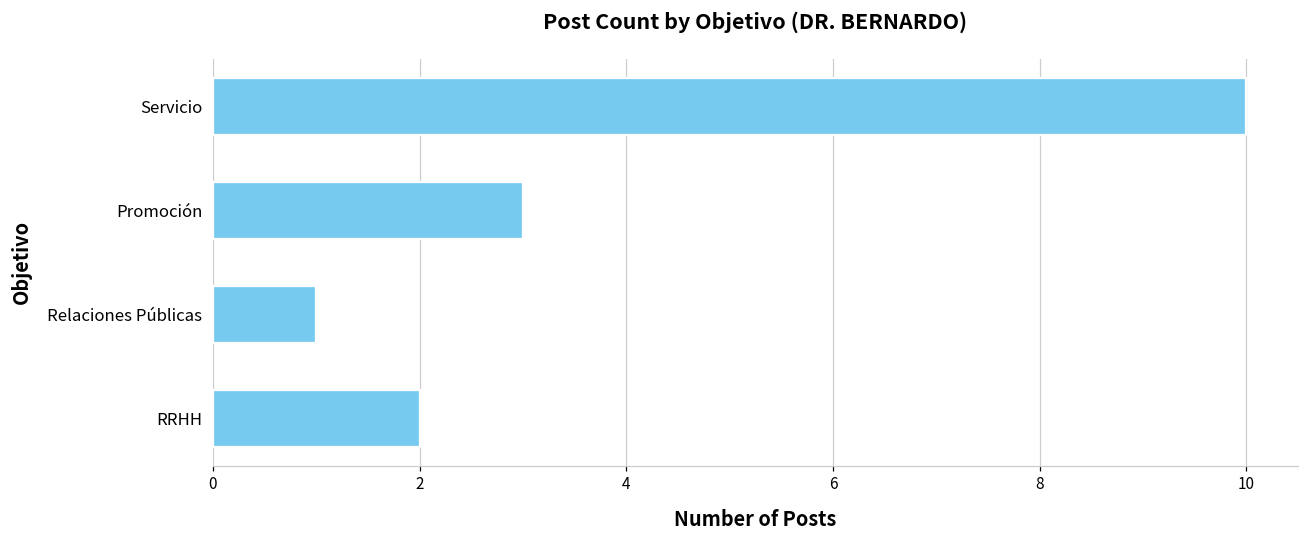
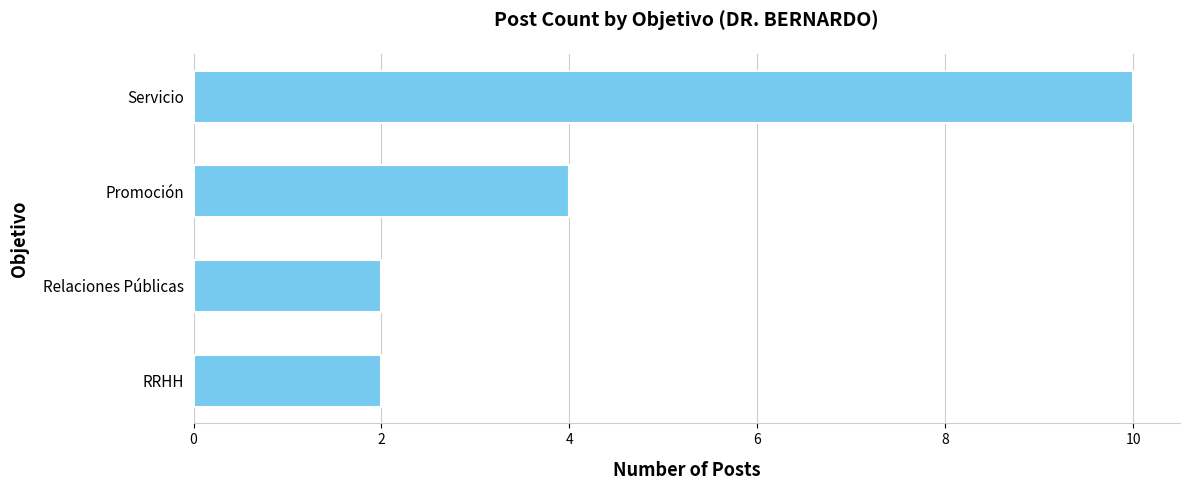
  {
    "Servicio": 10,
-   "Promoción": 3,
-   "Relaciones Públicas": 1,
+   "Promoción": 4,
+   "Relaciones Públicas": 2,
    "RRHH": 2
  }
